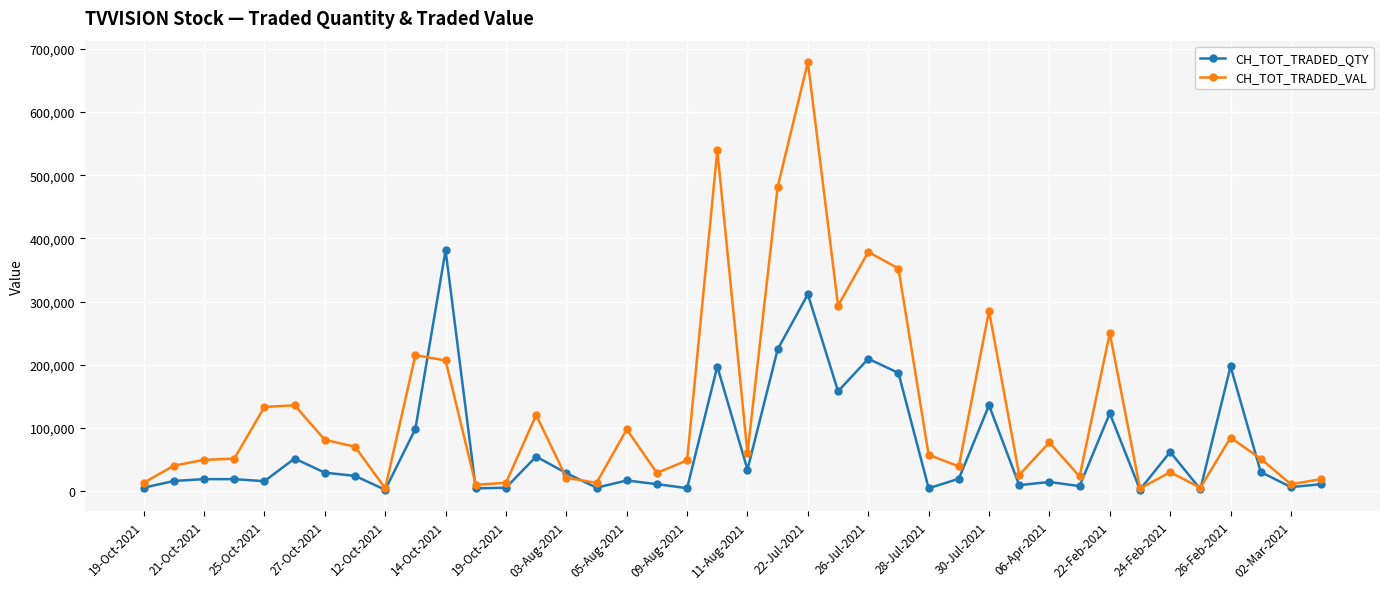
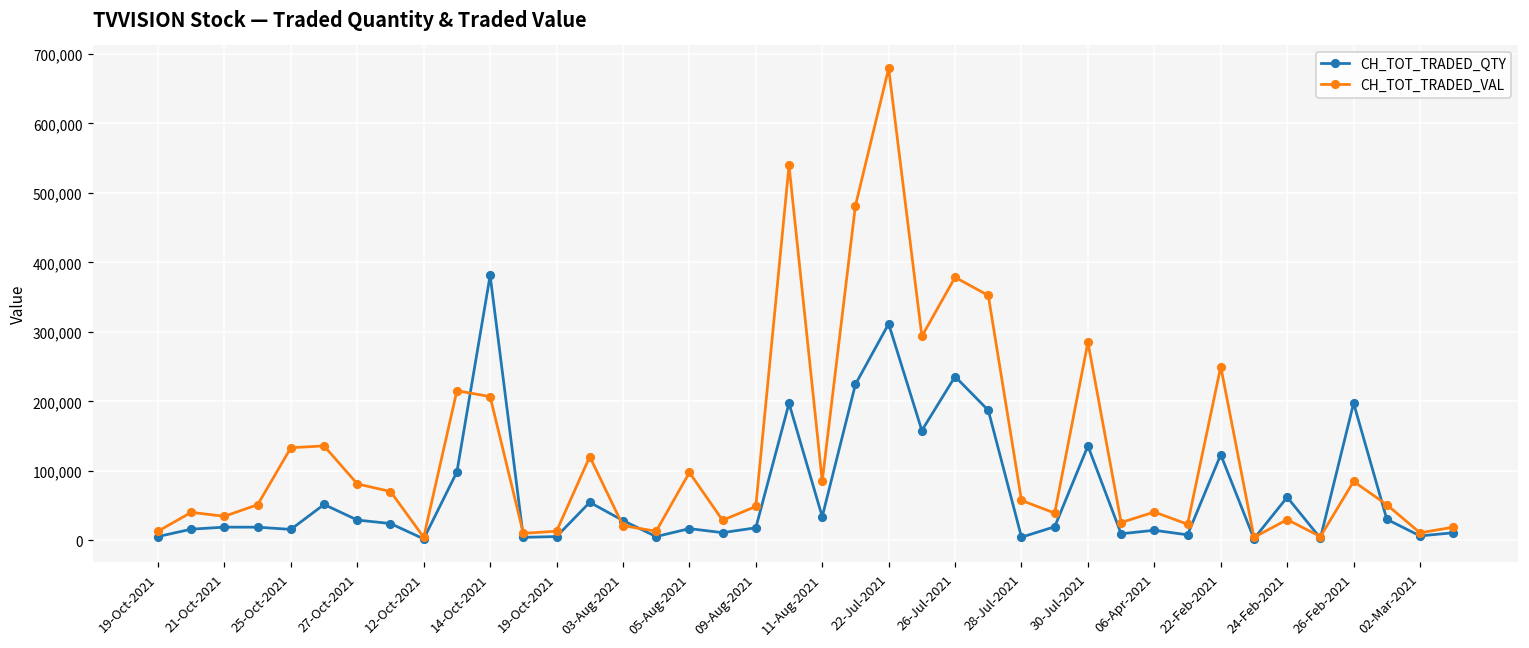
  {
    "CH_TOT_TRADED_QTY": {
      "21-Oct-2021": "20,000",
      "25-Oct-2021": "20,000",
      "27-Oct-2021": "30,000",
      "14-Oct-2021": "380,000",
      "03-Aug-2021": "30,000",
      "05-Aug-2021": "20,000",
-     "09-Aug-2021": "0",
+     "09-Aug-2021": "20,000",
      "11-Aug-2021": "30,000",
      "22-Jul-2021": "310,000",
-     "26-Jul-2021": "210,000",
+     "26-Jul-2021": "240,000",
      "28-Jul-2021": "0",
      "30-Jul-2021": "140,000",
      "06-Apr-2021": "10,000",
      "22-Feb-2021": "120,000",
      "24-Feb-2021": "60,000",
      "26-Feb-2021": "200,000",
      "02-Mar-2021": "10,000"
    },
    "CH_TOT_TRADED_VAL": {
-     "21-Oct-2021": "50,000",
+     "21-Oct-2021": "30,000",
      "25-Oct-2021": "130,000",
      "27-Oct-2021": "80,000",
      "14-Oct-2021": "210,000",
      "03-Aug-2021": "20,000",
      "05-Aug-2021": "100,000",
      "09-Aug-2021": "50,000",
-     "11-Aug-2021": "60,000",
+     "11-Aug-2021": "90,000",
      "22-Jul-2021": "680,000",
      "26-Jul-2021": "380,000",
      "28-Jul-2021": "60,000",
      "30-Jul-2021": "290,000",
-     "06-Apr-2021": "80,000",
+     "06-Apr-2021": "40,000",
      "22-Feb-2021": "250,000",
      "24-Feb-2021": "30,000",
      "26-Feb-2021": "80,000",
      "02-Mar-2021": "10,000"
    }
  }
